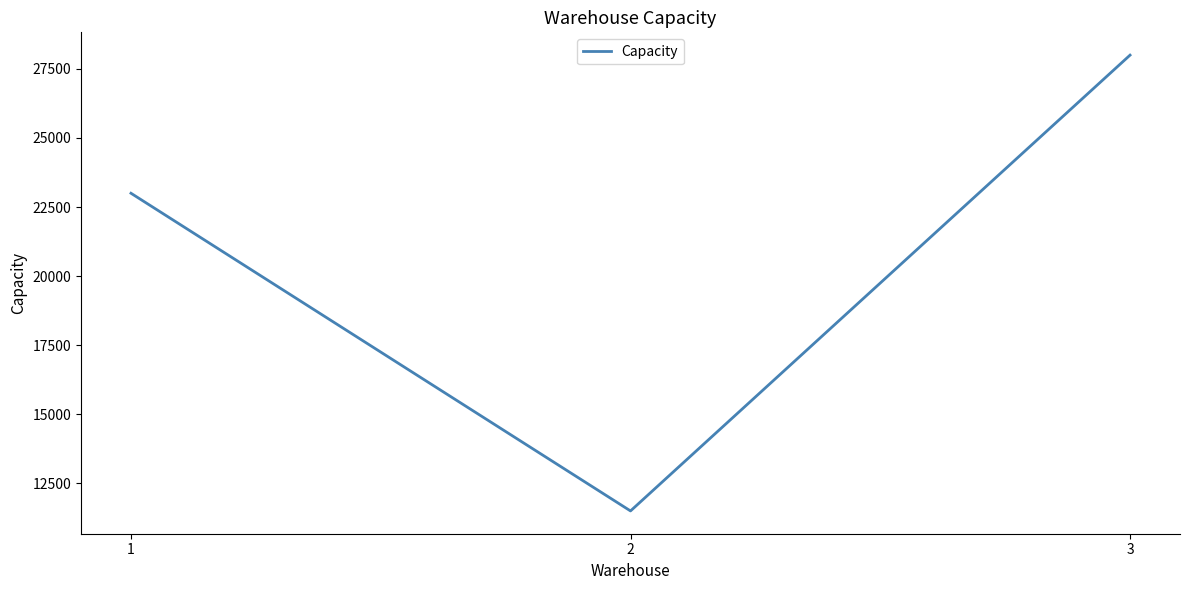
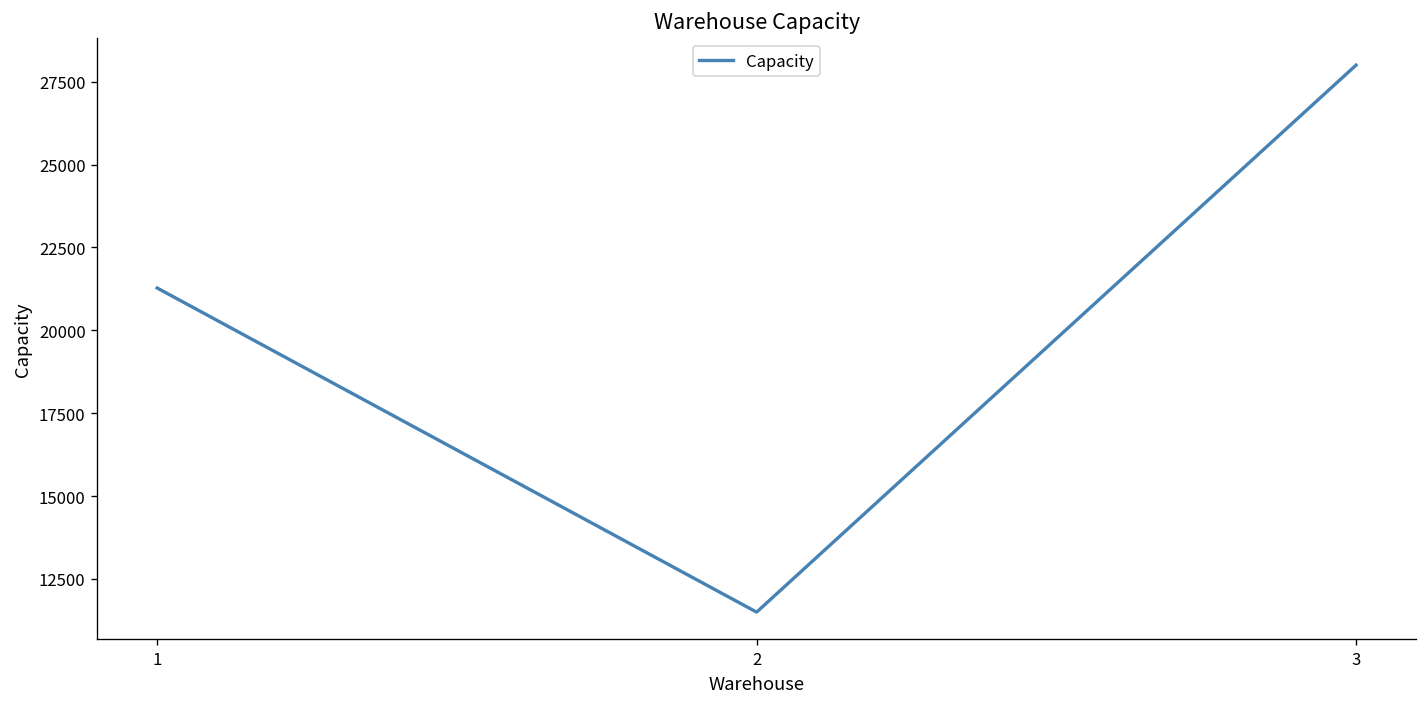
  {
-   "1": 23000,
+   "1": 21300,
    "2": 11500,
    "3": 28000
  }
